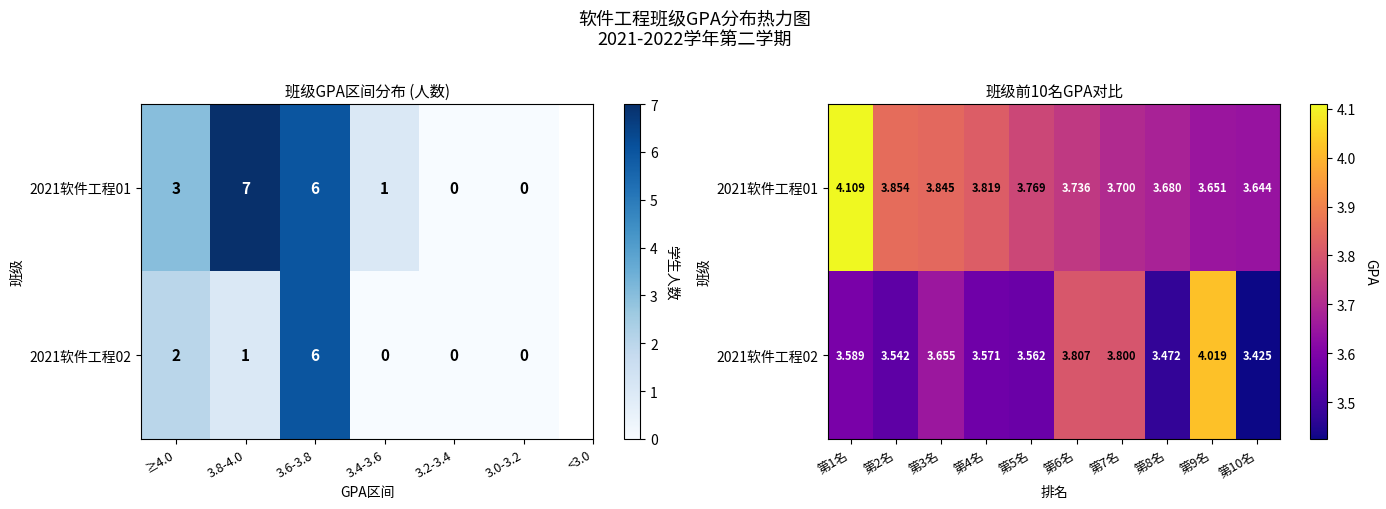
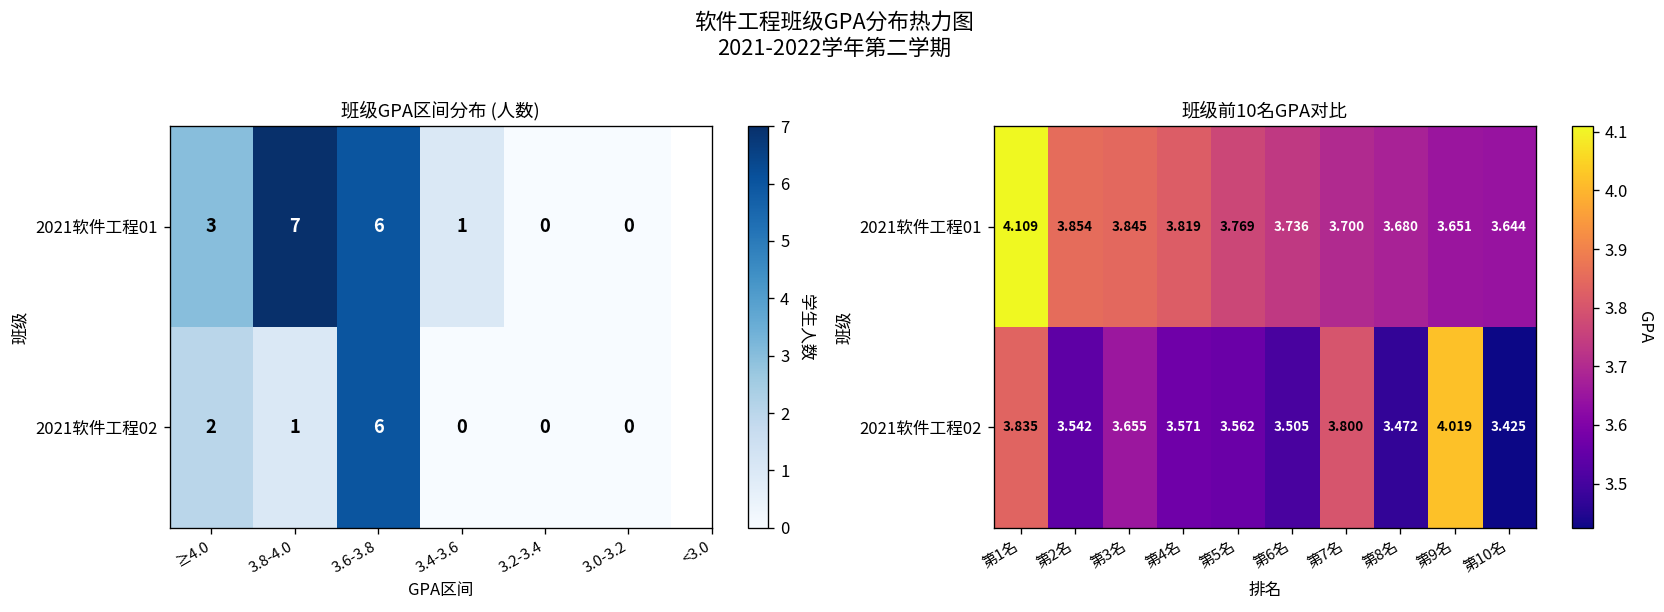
  {
    "班级GPA区间分布 (人数)": {
      "2021软件工程01": {
        "≥4.0": 3,
        "3.8-4.0": 7,
        "3.6-3.8": 6,
        "3.4-3.6": 1,
        "3.2-3.4": 0,
        "3.0-3.2": 0
      },
      "2021软件工程02": {
        "≥4.0": 2,
        "3.8-4.0": 1,
        "3.6-3.8": 6,
        "3.4-3.6": 0,
        "3.2-3.4": 0,
        "3.0-3.2": 0
      }
    },
    "班级前10名GPA对比": {
      "2021软件工程01": {
        "第1名": 4.109,
        "第2名": 3.854,
        "第3名": 3.845,
        "第4名": 3.819,
        "第5名": 3.769,
        "第6名": 3.736,
        "第7名": 3.700,
        "第8名": 3.680,
        "第9名": 3.651,
        "第10名": 3.644
      },
      "2021软件工程02": {
-       "第1名": 3.589,
+       "第1名": 3.835,
        "第2名": 3.542,
        "第3名": 3.655,
        "第4名": 3.571,
        "第5名": 3.562,
-       "第6名": 3.807,
+       "第6名": 3.505,
        "第7名": 3.800,
        "第8名": 3.472,
        "第9名": 4.019,
        "第10名": 3.425
      }
    }
  }
